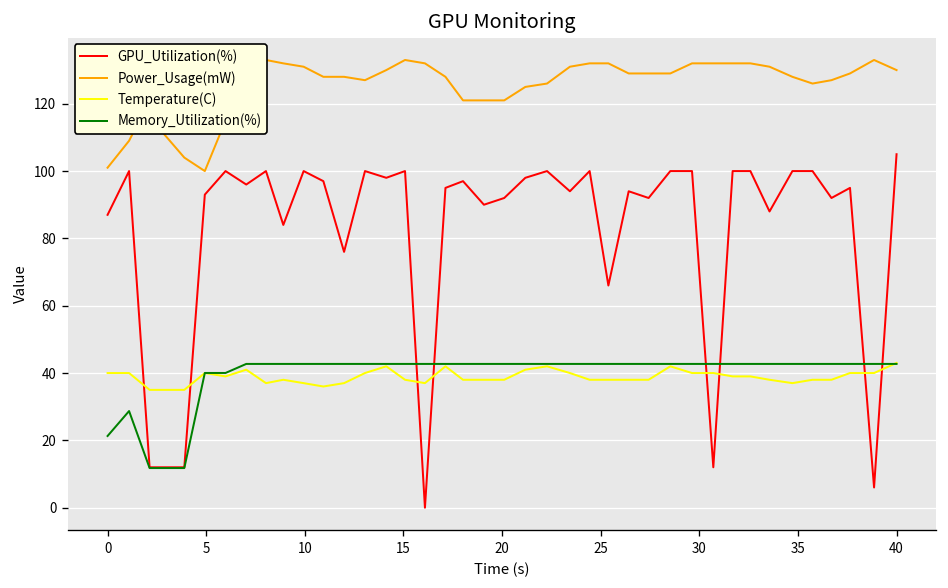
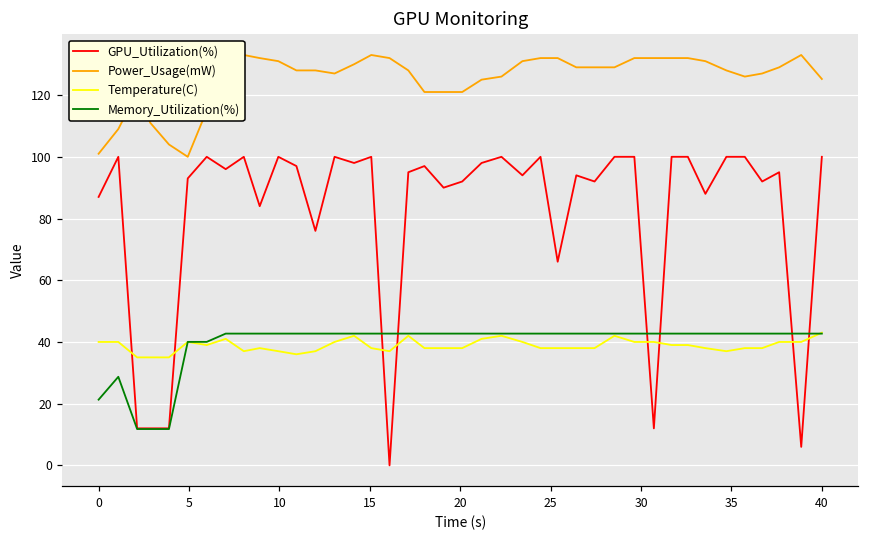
  {
    "GPU_Utilization(%)": {
      "0": 87,
-     "40": 105
+     "40": 100
    },
    "Power_Usage(mW)": {
      "0": 101,
-     "40": 130
+     "40": 125
    },
    "Temperature(C)": {
      "0": 40
    },
    "Memory_Utilization(%)": {
      "0": 21
    }
  }
